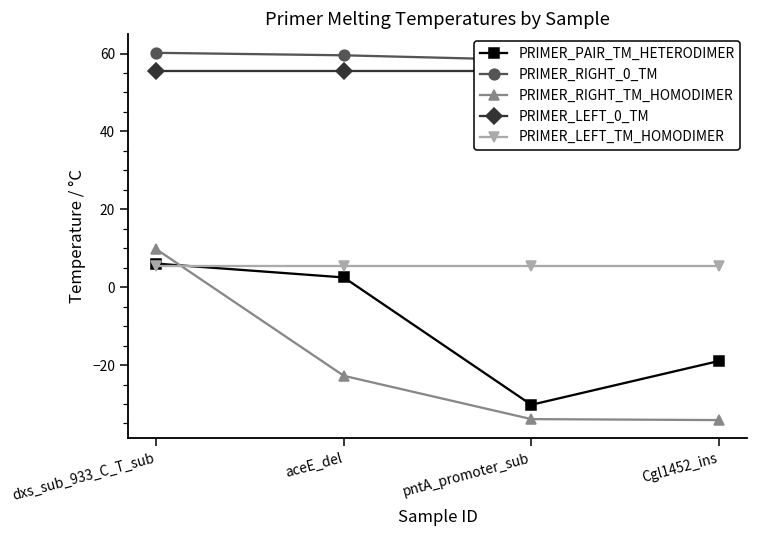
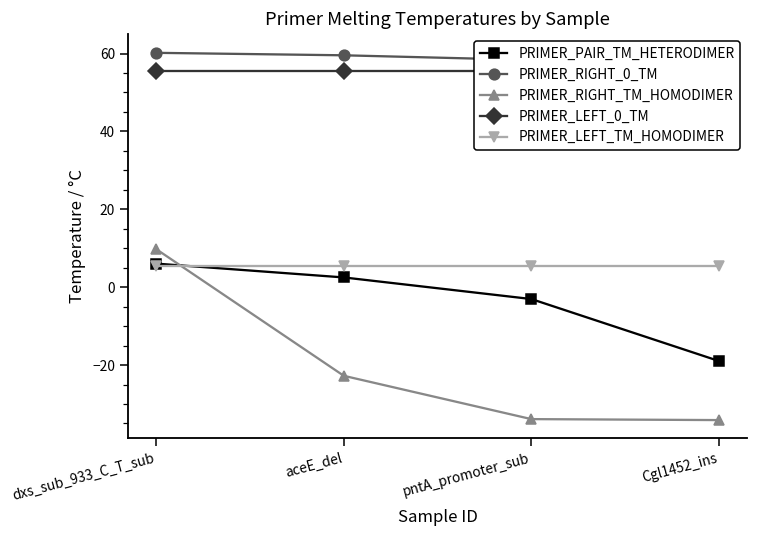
  {
    "PRIMER_PAIR_TM_HETERODIMER": {
      "aceE_del": 3,
-     "pntA_promoter_sub": -30,
+     "pntA_promoter_sub": -3,
      "Cgl1452_ins": -19
    }
  }
